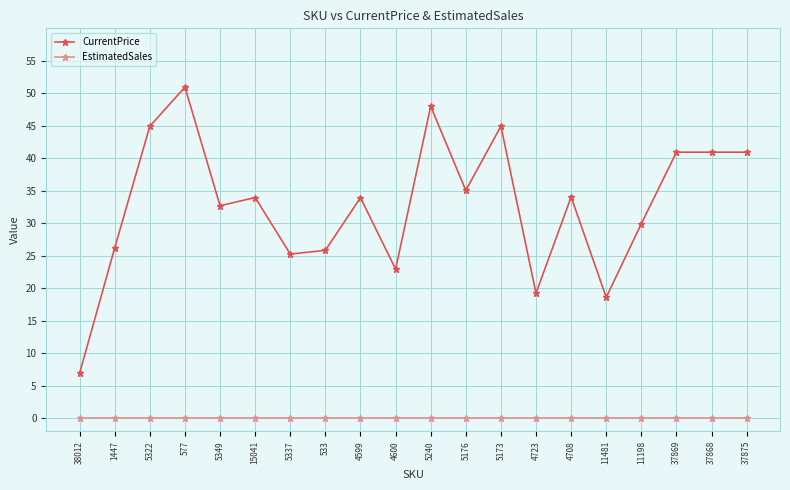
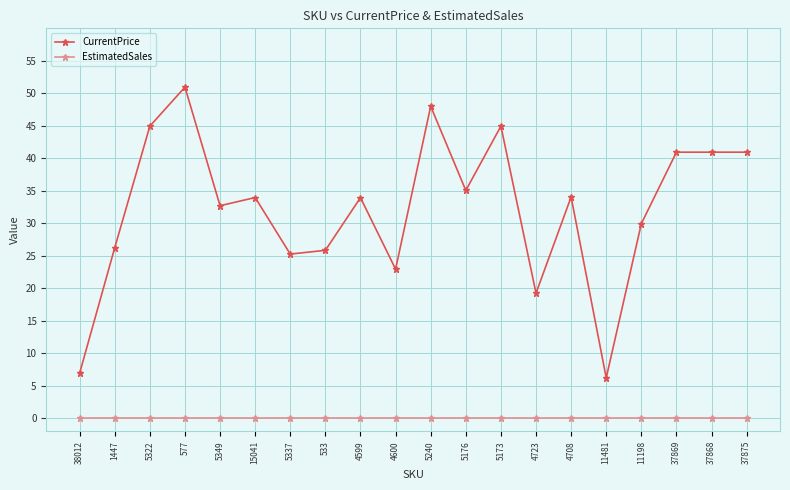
  {
    "CurrentPrice": {
      "38012": 7,
      "1447": 26,
      "5322": 45,
      "577": 51,
      "5349": 33,
      "15041": 34,
      "5337": 25,
      "533": 26,
      "4599": 34,
      "4600": 23,
      "5240": 48,
      "5176": 35,
      "5173": 45,
      "4723": 19,
      "4708": 34,
-     "11481": 19,
+     "11481": 6,
      "11198": 30,
      "37869": 41,
      "37868": 41,
      "37875": 41
    },
    "EstimatedSales": {
      "38012": 0,
      "1447": 0,
      "5322": 0,
      "577": 0,
      "5349": 0,
      "15041": 0,
      "5337": 0,
      "533": 0,
      "4599": 0,
      "4600": 0,
      "5240": 0,
      "5176": 0,
      "5173": 0,
      "4723": 0,
      "4708": 0,
      "11481": 0,
      "11198": 0,
      "37869": 0,
      "37868": 0,
      "37875": 0
    }
  }
